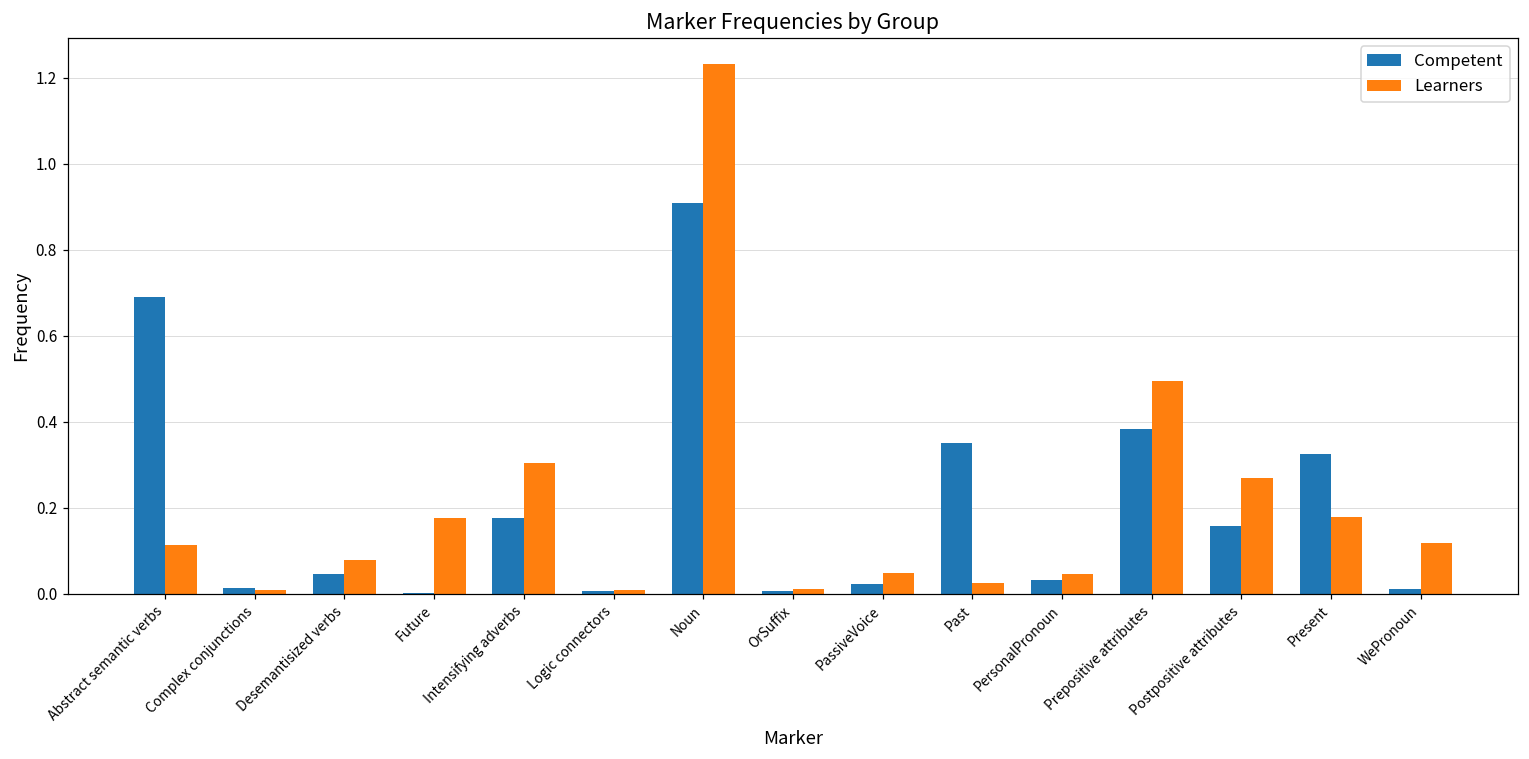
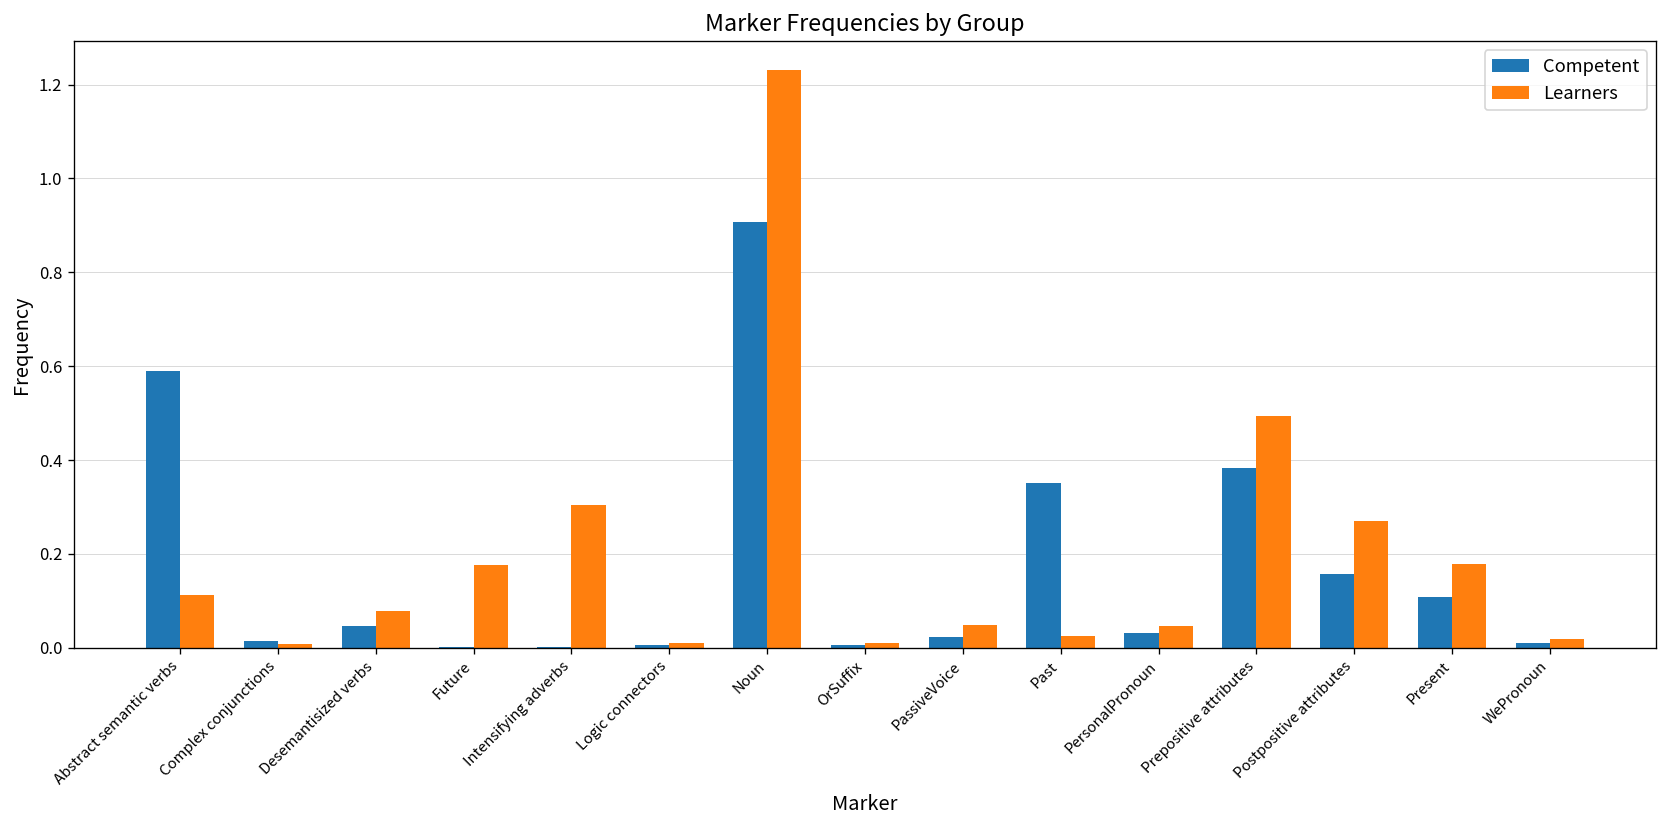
  {
    "Competent": {
-     "Abstract semantic verbs": 0.69,
+     "Abstract semantic verbs": 0.59,
      "Complex conjunctions": 0.01,
      "Desemantisized verbs": 0.05,
-     "Intensifying adverbs": 0.18,
+     "Intensifying adverbs": 0.00,
      "Noun": 0.91,
      "PassiveVoice": 0.02,
      "Past": 0.35,
      "PersonalPronoun": 0.03,
      "Prepositive attributes": 0.38,
      "Postpositive attributes": 0.16,
-     "Present": 0.32,
+     "Present": 0.11,
      "WePronoun": 0.01
    },
    "Learners": {
      "Abstract semantic verbs": 0.11,
      "Complex conjunctions": 0.01,
      "Desemantisized verbs": 0.08,
      "Future": 0.18,
      "Intensifying adverbs": 0.30,
      "Logic connectors": 0.01,
      "Noun": 1.23,
      "OrSuffix": 0.01,
      "PassiveVoice": 0.05,
      "Past": 0.02,
      "PersonalPronoun": 0.05,
      "Prepositive attributes": 0.49,
      "Postpositive attributes": 0.27,
      "Present": 0.18,
-     "WePronoun": 0.12
+     "WePronoun": 0.02
    }
  }
